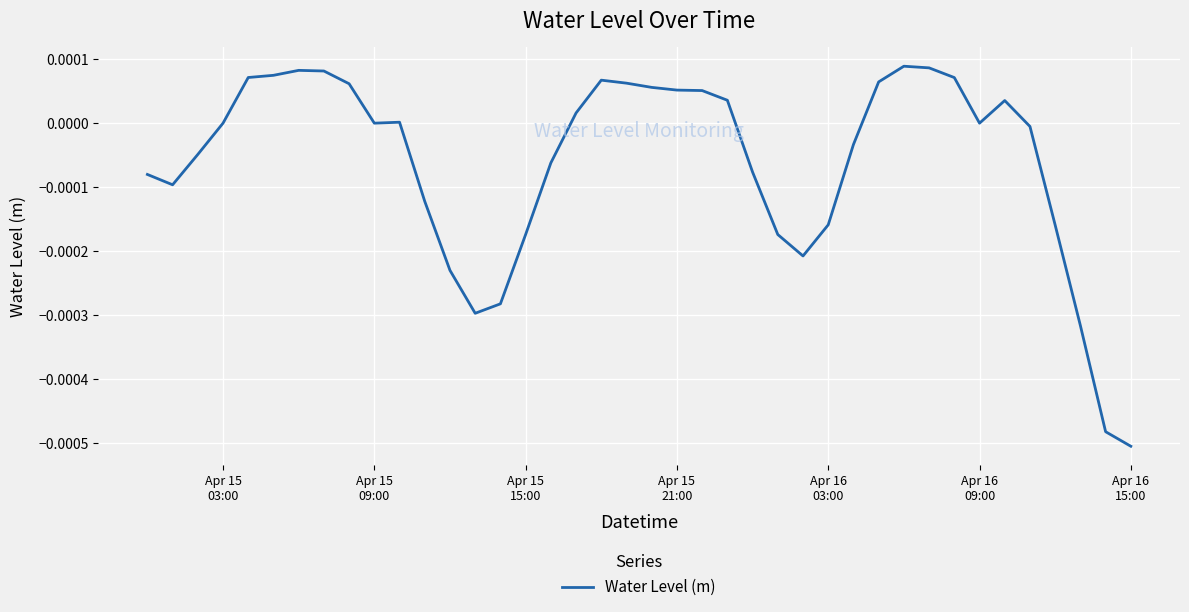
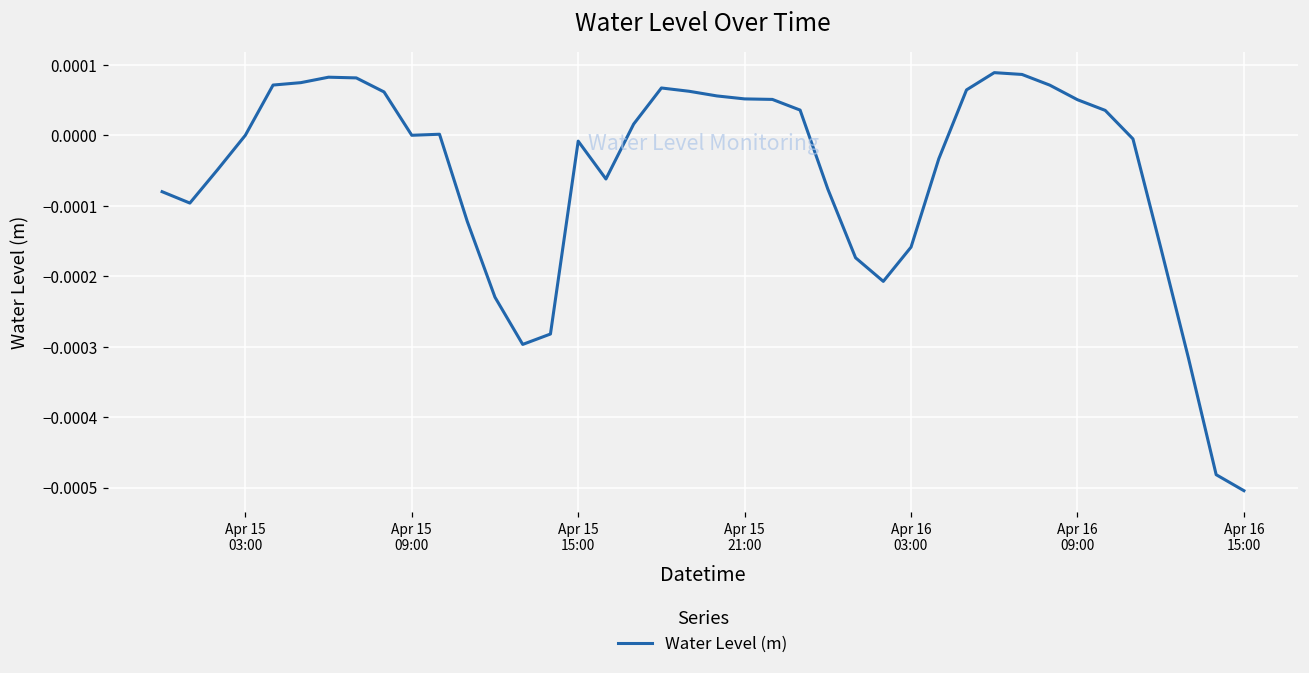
  {
    "Apr 15 03:00": 0.00000,
    "Apr 15 09:00": 0.00000,
-   "Apr 15 15:00": -0.00017,
+   "Apr 15 15:00": -0.00001,
    "Apr 15 21:00": 0.00005,
    "Apr 16 03:00": -0.00016,
-   "Apr 16 09:00": 0.0000,
+   "Apr 16 09:00": 0.0001,
    "Apr 16 15:00": -0.00050
  }
